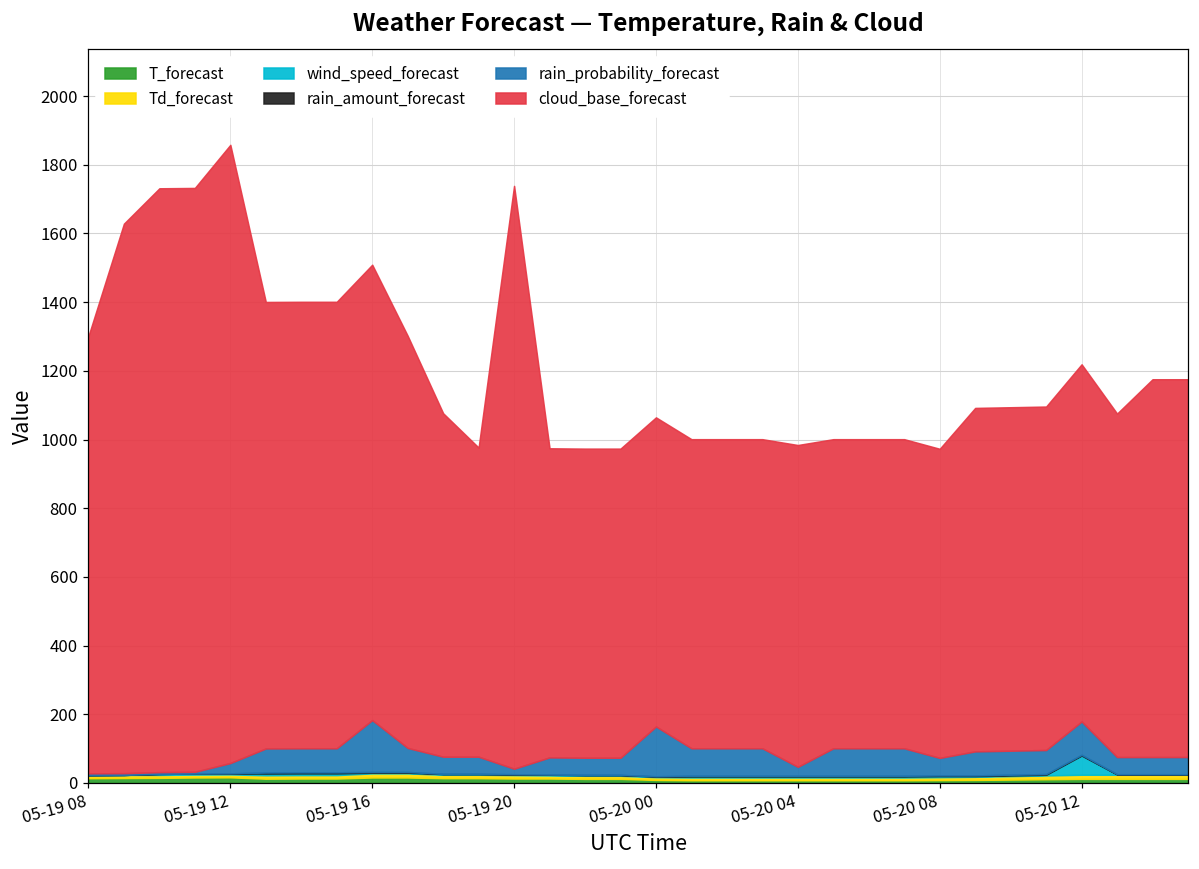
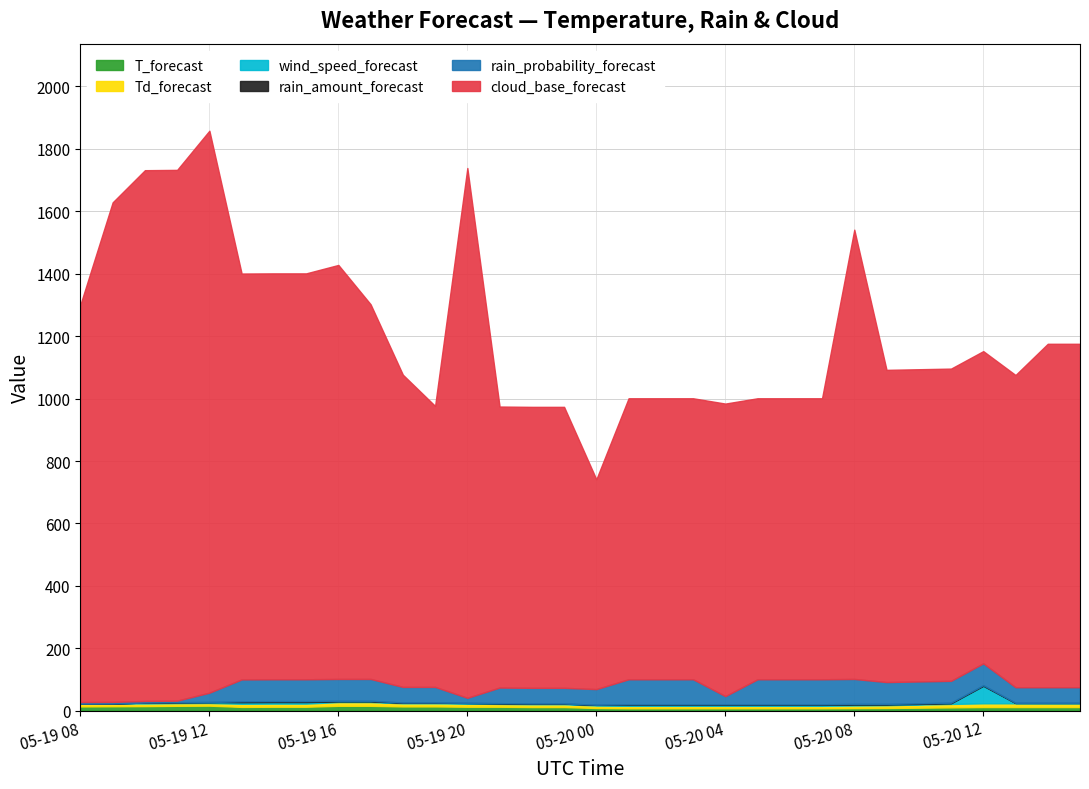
  {
    "T_forecast": {
      "05-19 08": 10,
      "05-19 12": 20,
      "05-19 16": 20,
      "05-19 20": 10,
      "05-20 08": 10,
      "05-20 12": 10
    },
    "Td_forecast": {
      "05-20 12": 10
    },
    "rain_probability_forecast": {
      "05-19 12": 30,
-     "05-19 16": 150,
+     "05-19 16": 70,
      "05-19 20": 20,
-     "05-20 00": 150,
+     "05-20 00": 50,
      "05-20 04": 30,
-     "05-20 08": 50,
-     "05-20 12": 100
+     "05-20 08": 80,
+     "05-20 12": 70
    },
    "cloud_base_forecast": {
      "05-19 08": 1270,
      "05-19 12": 1800,
      "05-19 16": 1330,
      "05-19 20": 1700,
-     "05-20 00": 900,
+     "05-20 00": 670,
      "05-20 04": 940,
-     "05-20 08": 900,
-     "05-20 12": 1040
+     "05-20 08": 1440,
+     "05-20 12": 1000
    }
  }
